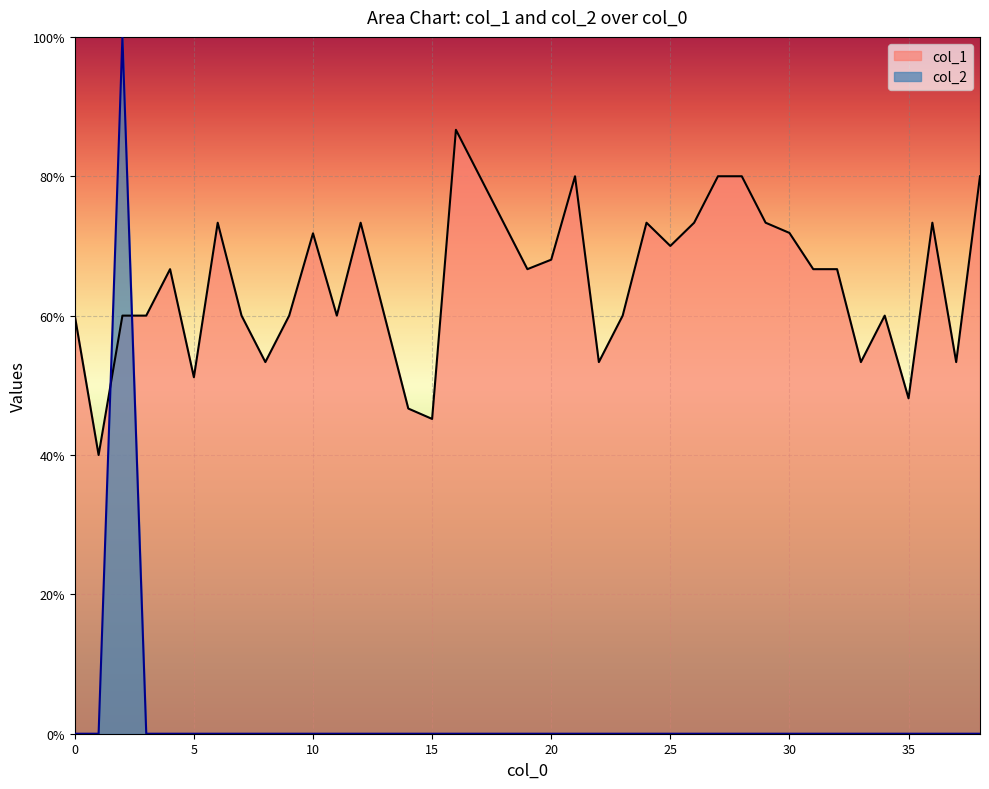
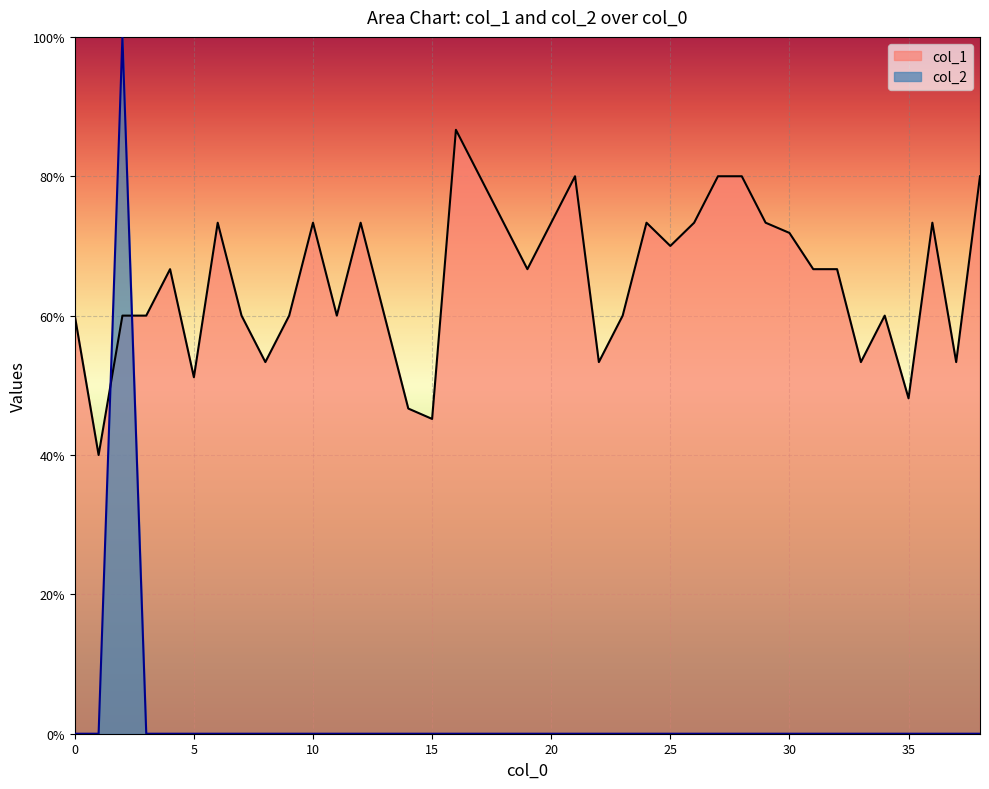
  {
    "col_1": {
      "0": "60%",
      "5": "51%",
-     "10": "72%",
+     "10": "73%",
      "15": "45%",
-     "20": "68%",
+     "20": "73%",
      "25": "70%",
      "30": "72%",
      "35": "48%"
    },
    "col_2": {
      "0": "0%",
      "5": "0%",
      "10": "0%",
      "15": "0%",
      "20": "0%",
      "25": "0%",
      "30": "0%",
      "35": "0%"
    }
  }
